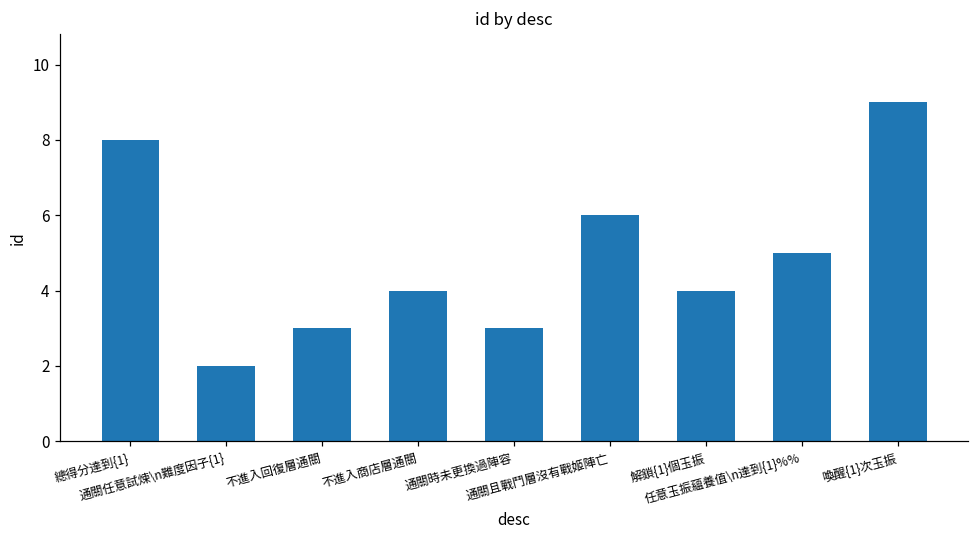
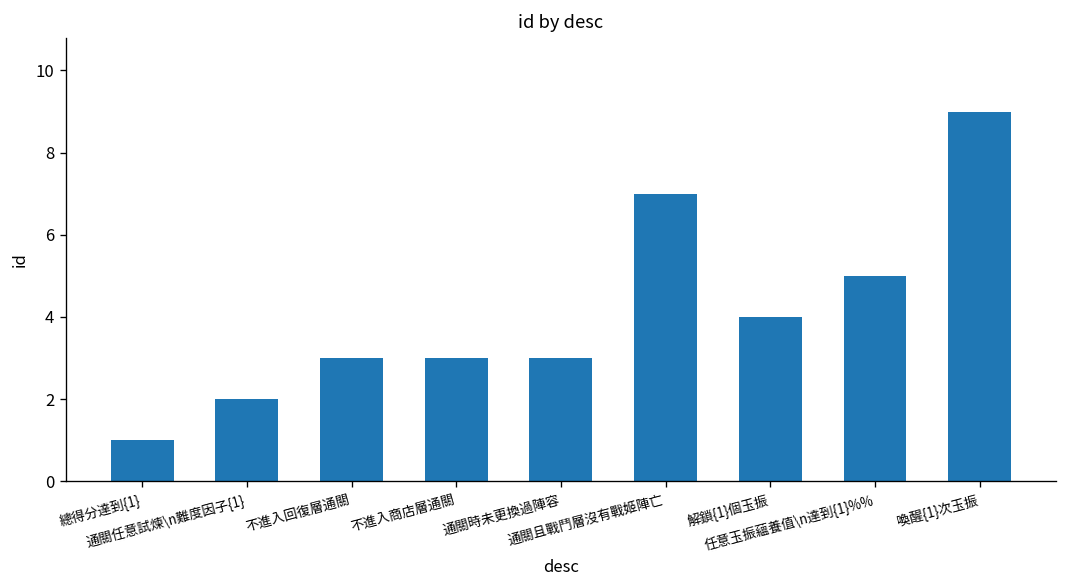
  {
-   "總得分達到{1}": 8,
+   "總得分達到{1}": 1,
    "通關任意試煉\\n難度因子{1}": 2,
    "不進入回復層通關": 3,
-   "不進入商店層通關": 4,
+   "不進入商店層通關": 3,
    "通關時未更換過陣容": 3,
-   "通關且戰鬥層沒有戰姬陣亡": 6,
+   "通關且戰鬥層沒有戰姬陣亡": 7,
    "解鎖{1}個玉振": 4,
    "任意玉振蘊養值\\n達到{1}%%": 5,
    "喚醒{1}次玉振": 9
  }
